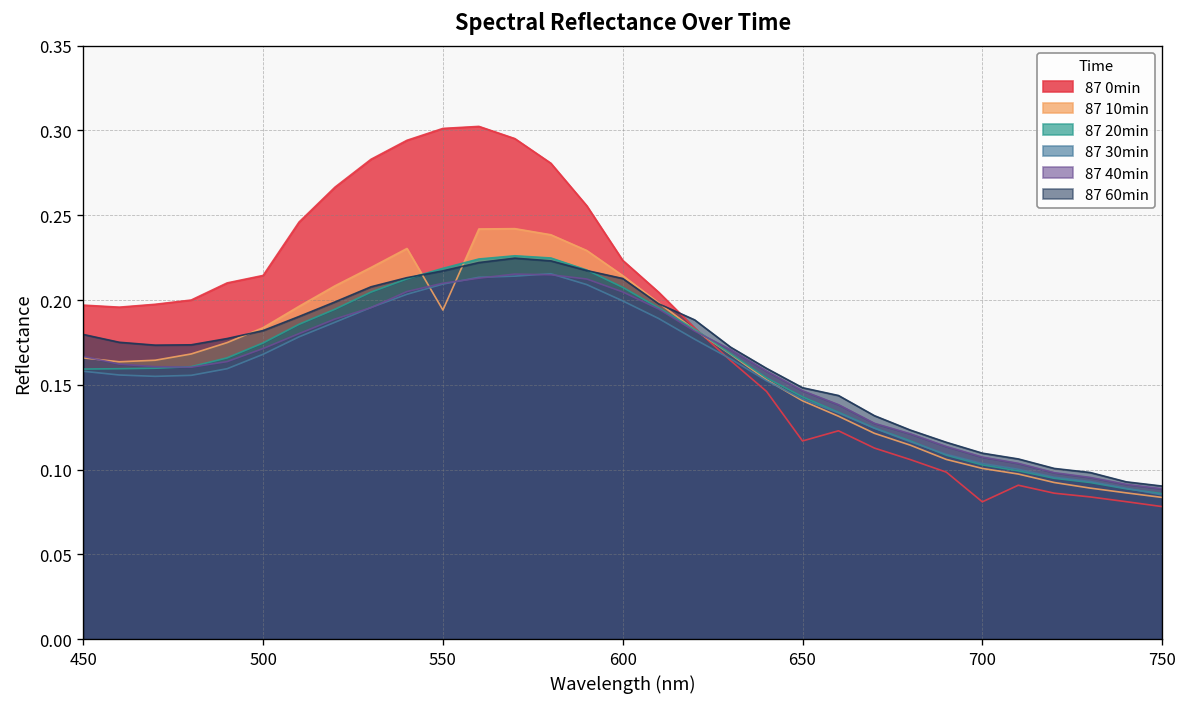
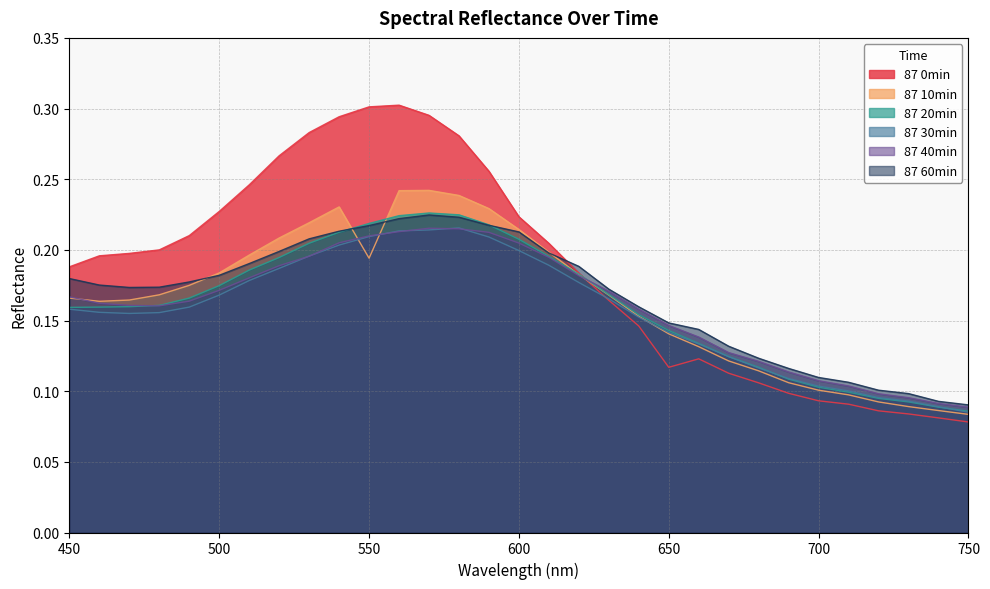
  {
    "87 0min": {
-     "450": 0.197,
-     "500": 0.215,
+     "450": 0.188,
+     "500": 0.227,
      "550": 0.301,
      "600": 0.223,
      "650": 0.117,
-     "700": 0.081,
+     "700": 0.093,
      "750": 0.078
    },
    "87 10min": {
      "550": 0.194,
      "700": 0.101
    }
  }
